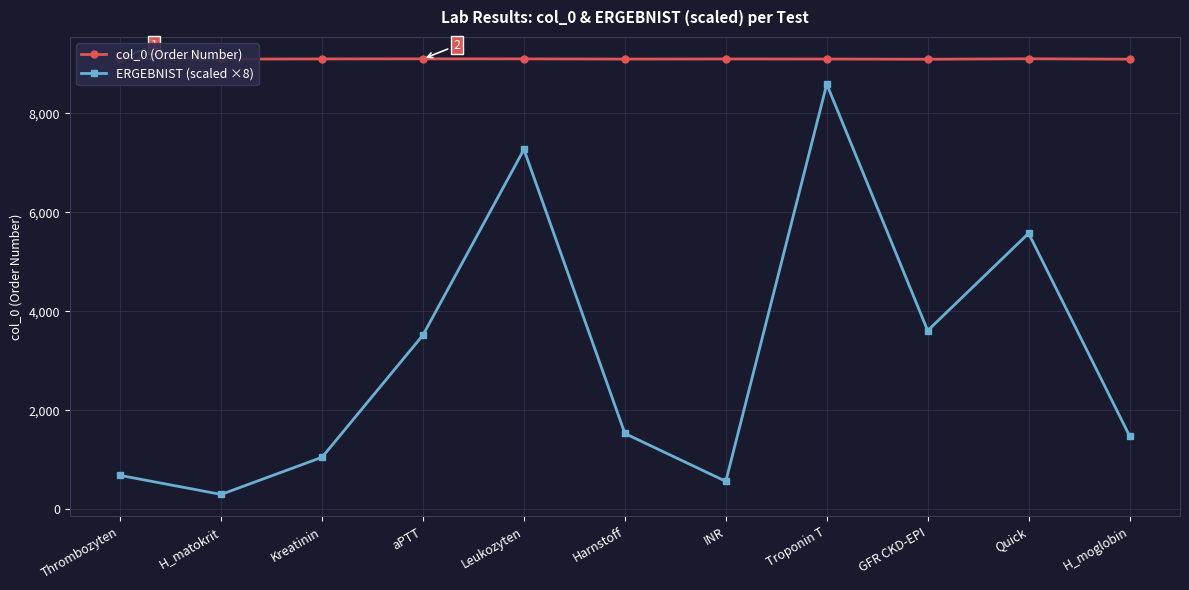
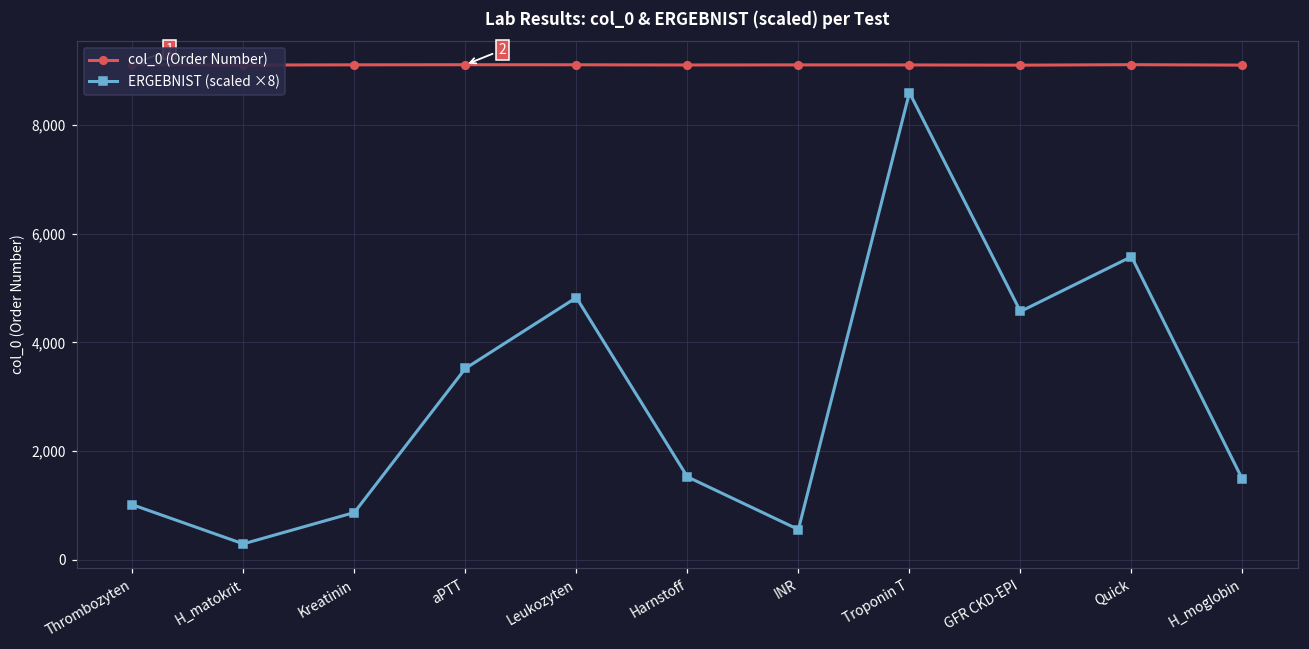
  {
    "col_0 (Order Number)": {
      "Kreatinin": "9,100",
      "Leukozyten": "9,100",
      "Harnstoff": "9,100",
      "INR": "9,100",
      "Troponin T": "9,100",
      "GFR CKD-EPI": "9,100",
      "Quick": "9,100",
      "H_moglobin": "9,100"
    },
    "ERGEBNIST (scaled ×8)": {
-     "Thrombozyten": "700",
+     "Thrombozyten": "1,000",
      "H_matokrit": "300",
-     "Kreatinin": "1,000",
+     "Kreatinin": "900",
      "aPTT": "3,500",
-     "Leukozyten": "7,300",
+     "Leukozyten": "4,800",
      "Harnstoff": "1,500",
      "INR": "600",
      "Troponin T": "8,600",
-     "GFR CKD-EPI": "3,600",
+     "GFR CKD-EPI": "4,600",
      "Quick": "5,600",
      "H_moglobin": "1,500"
    }
  }
